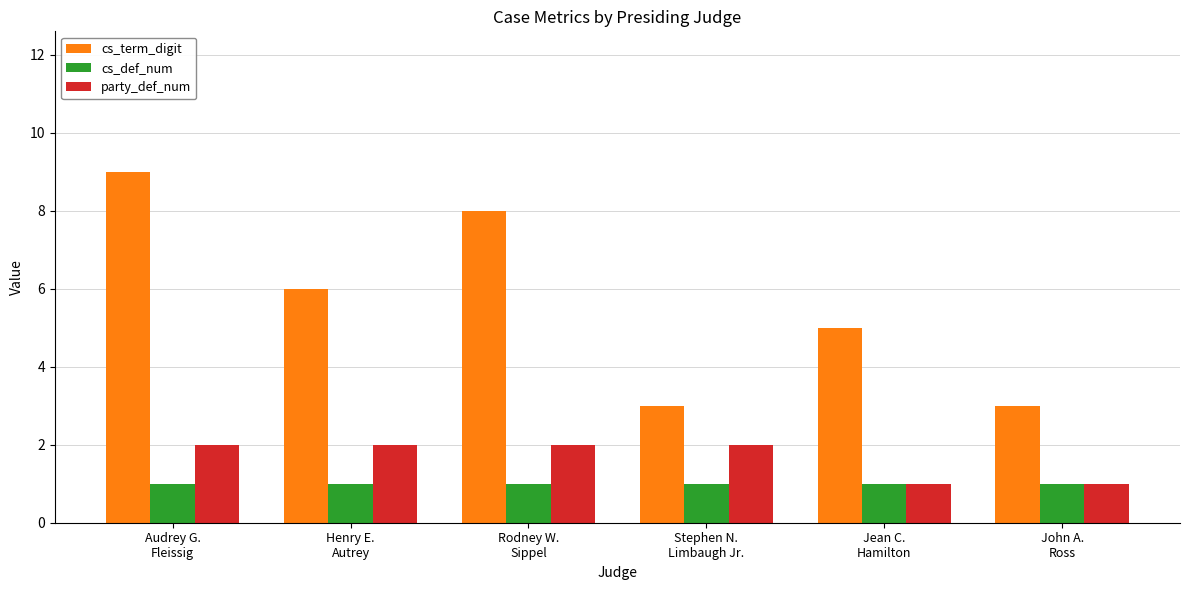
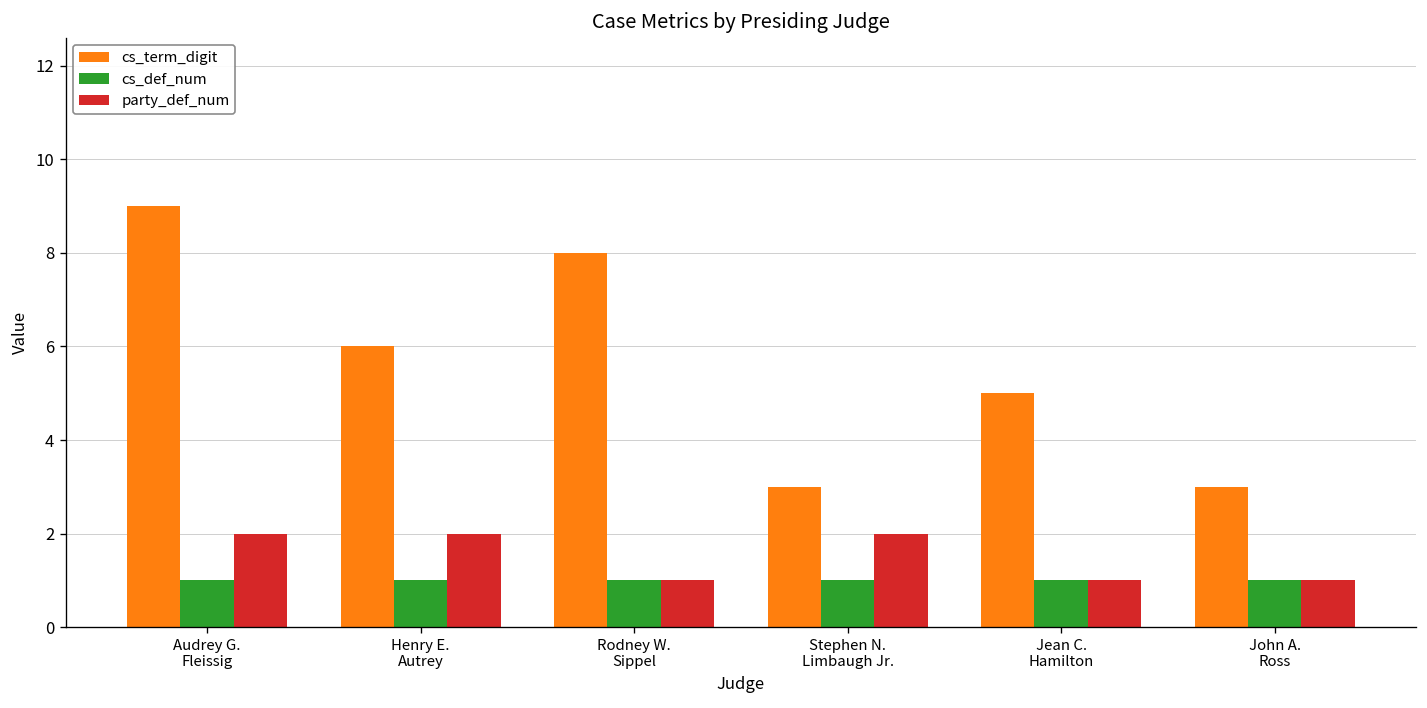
  {
    "cs_term_digit": {
      "Audrey G. Fleissig": 9,
      "Henry E. Autrey": 6,
      "Rodney W. Sippel": 8,
      "Stephen N. Limbaugh Jr.": 3,
      "Jean C. Hamilton": 5,
      "John A. Ross": 3
    },
    "cs_def_num": {
      "Audrey G. Fleissig": 1,
      "Henry E. Autrey": 1,
      "Rodney W. Sippel": 1,
      "Stephen N. Limbaugh Jr.": 1,
      "Jean C. Hamilton": 1,
      "John A. Ross": 1
    },
    "party_def_num": {
      "Audrey G. Fleissig": 2,
      "Henry E. Autrey": 2,
-     "Rodney W. Sippel": 2,
+     "Rodney W. Sippel": 1,
      "Stephen N. Limbaugh Jr.": 2,
      "Jean C. Hamilton": 1,
      "John A. Ross": 1
    }
  }
